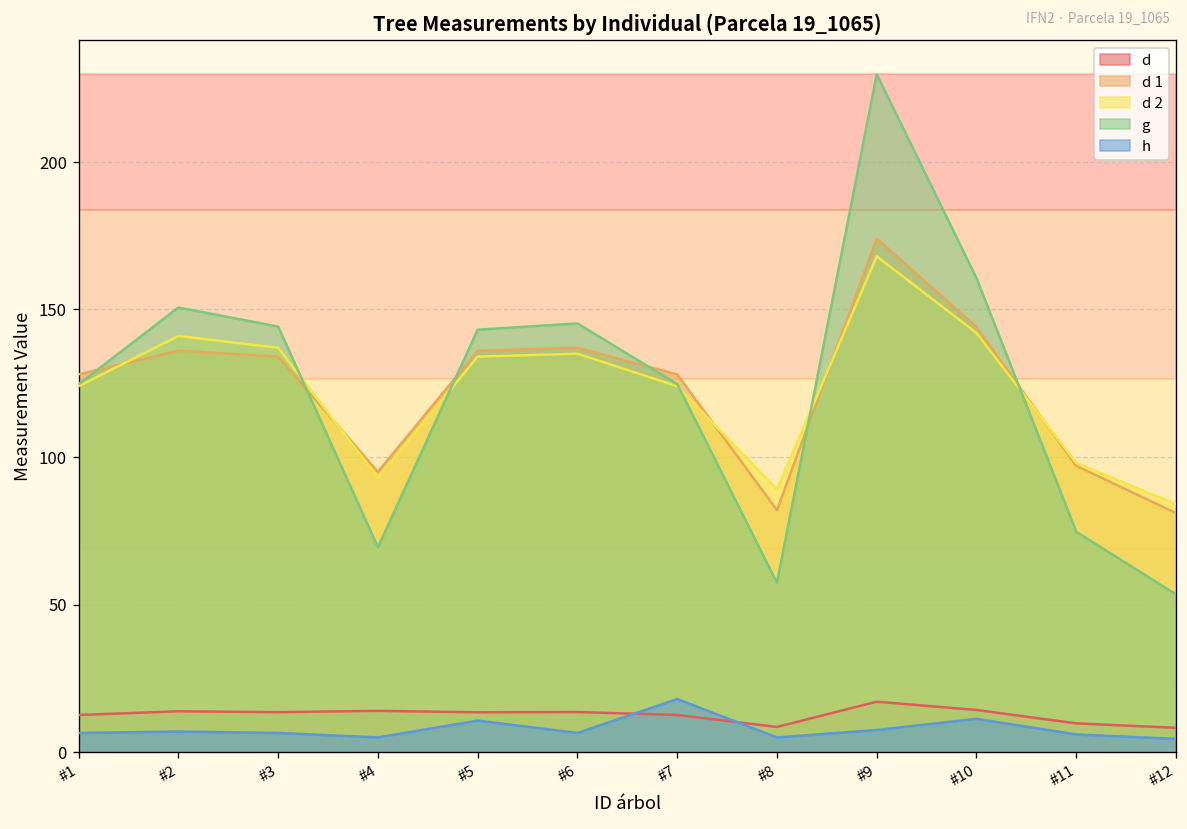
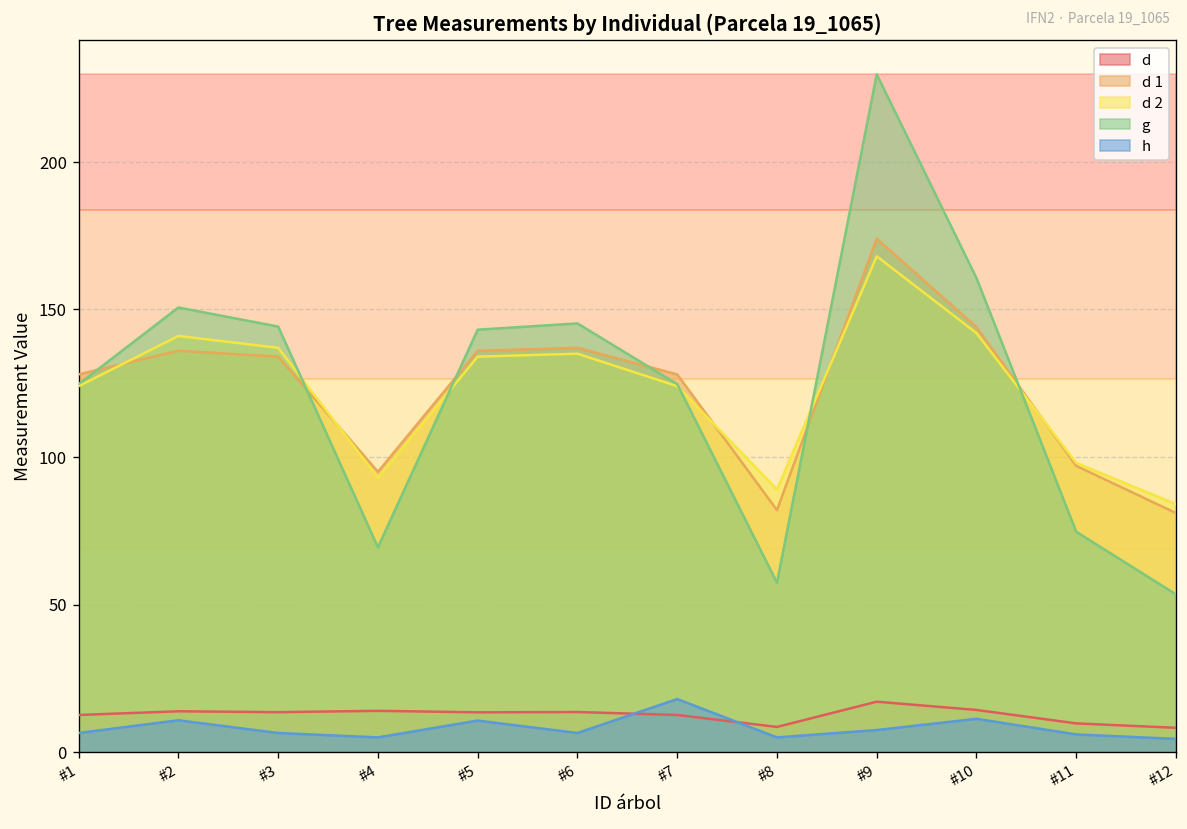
  {
    "d": {
      "#1": 13,
      "#2": 14,
      "#3": 14,
      "#4": 14,
      "#5": 14,
      "#6": 14,
      "#7": 13,
      "#8": 9,
      "#9": 17,
      "#10": 14,
      "#11": 10,
      "#12": 8
    },
    "g": {
      "#2": 151,
      "#3": 144,
      "#4": 69,
      "#5": 143,
      "#6": 145,
      "#8": 57,
      "#9": 230,
      "#10": 161,
      "#11": 75,
      "#12": 53
    },
    "h": {
      "#1": 7,
-     "#2": 7,
+     "#2": 11,
      "#3": 7,
      "#4": 5,
      "#5": 11,
      "#6": 7,
      "#7": 18,
      "#8": 5,
      "#9": 8,
      "#10": 11,
      "#11": 6,
      "#12": 5
    }
  }
